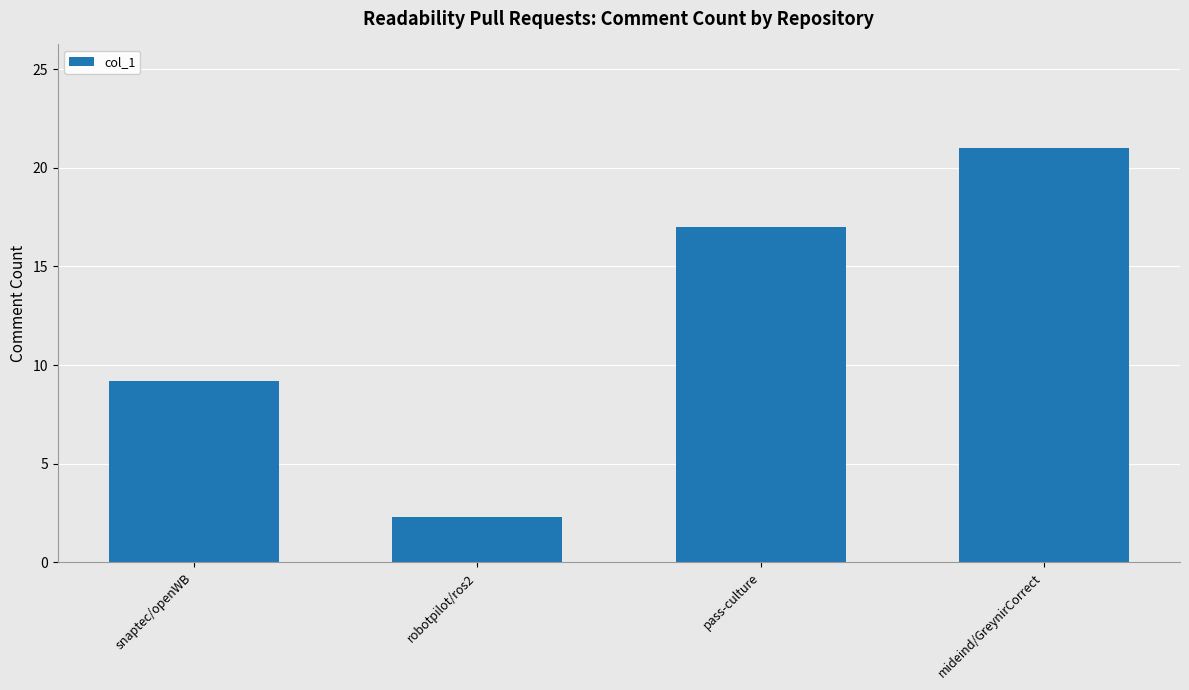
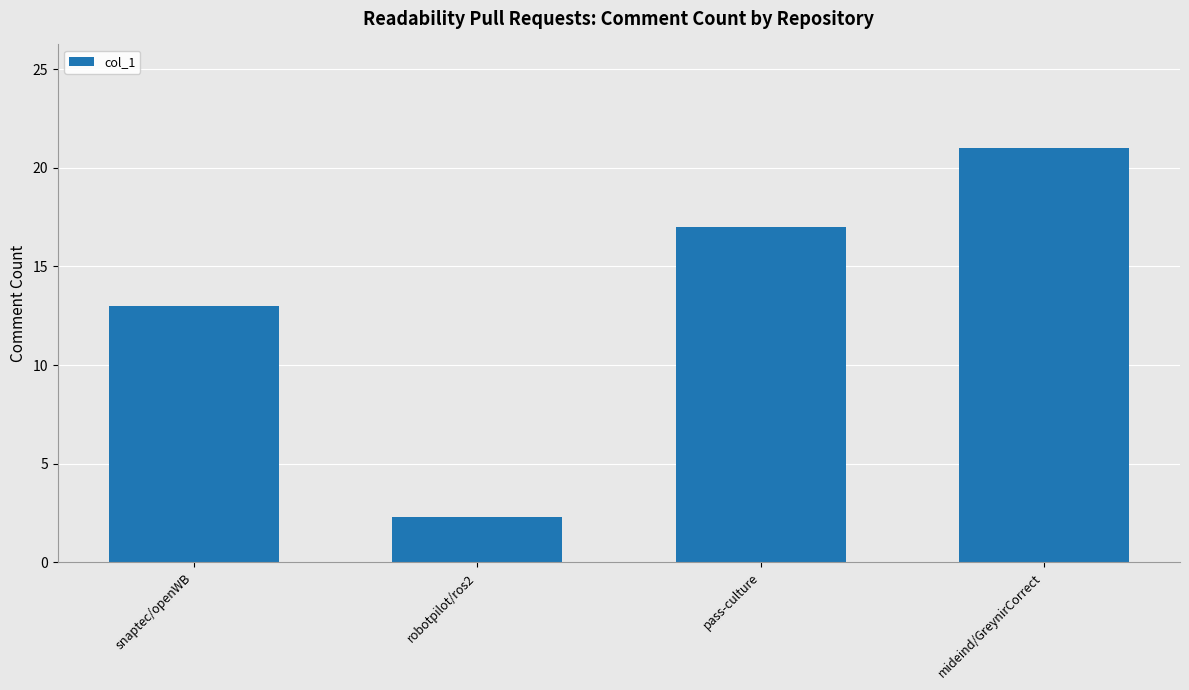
  {
-   "snaptec/openWB": 9.2,
+   "snaptec/openWB": 13.0,
    "robotpilot/ros2": 2.3,
    "pass-culture": 17.0,
    "mideind/GreynirCorrect": 21.0
  }
